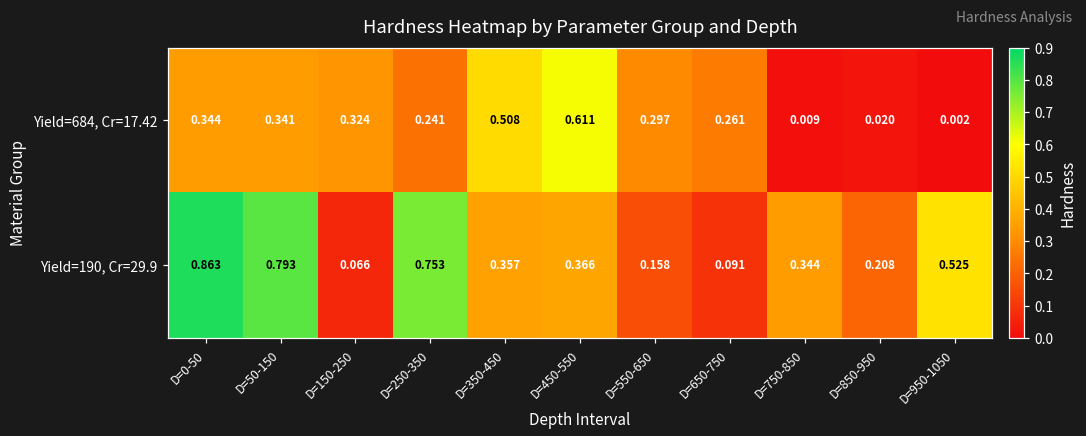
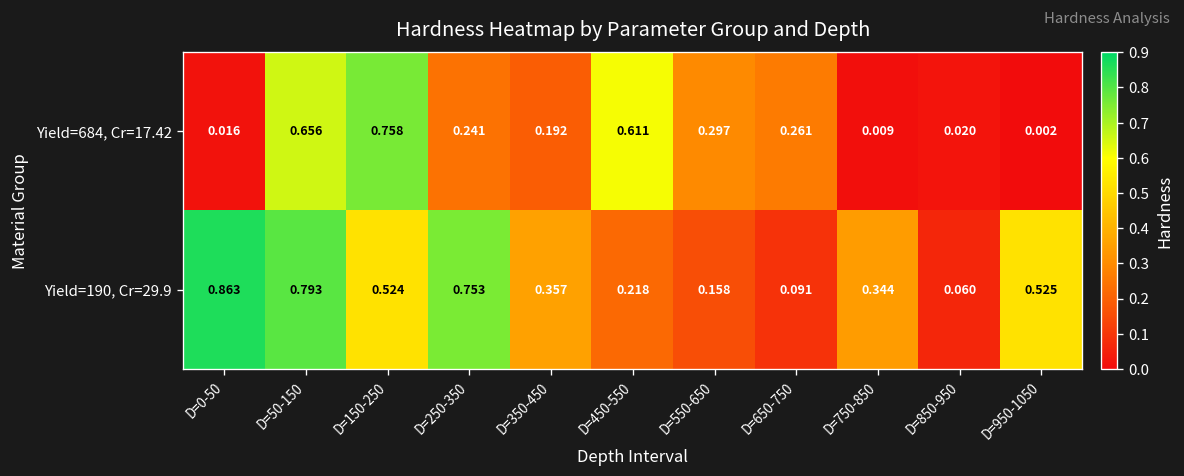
  {
    "Yield=684, Cr=17.42": {
-     "D=0-50": 0.344,
-     "D=50-150": 0.341,
-     "D=150-250": 0.324,
+     "D=0-50": 0.016,
+     "D=50-150": 0.656,
+     "D=150-250": 0.758,
      "D=250-350": 0.241,
-     "D=350-450": 0.508,
+     "D=350-450": 0.192,
      "D=450-550": 0.611,
      "D=550-650": 0.297,
      "D=650-750": 0.261,
      "D=750-850": 0.009,
      "D=850-950": 0.020,
      "D=950-1050": 0.002
    },
    "Yield=190, Cr=29.9": {
      "D=0-50": 0.863,
      "D=50-150": 0.793,
-     "D=150-250": 0.066,
+     "D=150-250": 0.524,
      "D=250-350": 0.753,
      "D=350-450": 0.357,
-     "D=450-550": 0.366,
+     "D=450-550": 0.218,
      "D=550-650": 0.158,
      "D=650-750": 0.091,
      "D=750-850": 0.344,
-     "D=850-950": 0.208,
+     "D=850-950": 0.060,
      "D=950-1050": 0.525
    }
  }
